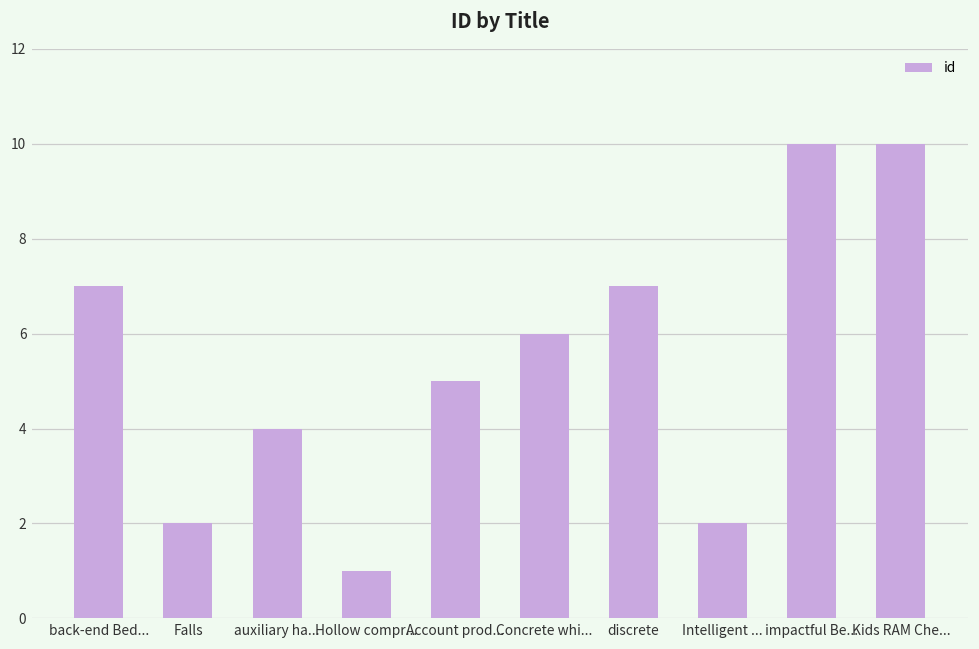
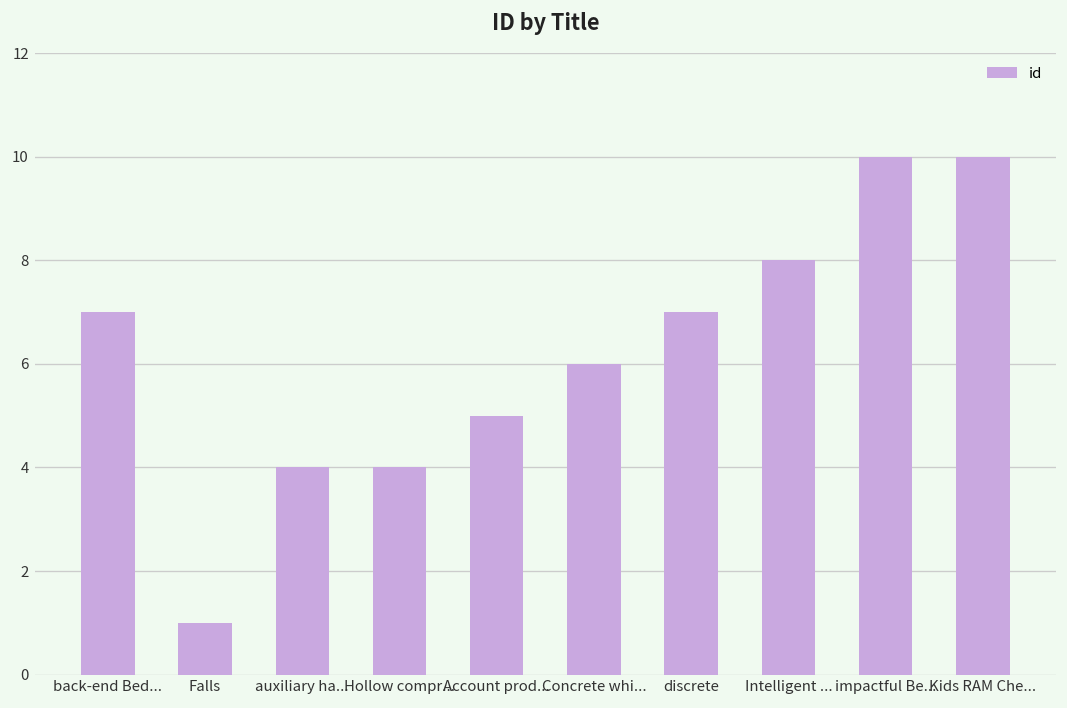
  {
    "back-end Bed...": 7,
-   "Falls": 2,
+   "Falls": 1,
    "auxiliary ha...": 4,
-   "Hollow compr...": 1,
+   "Hollow compr...": 4,
    "Account prod...": 5,
    "Concrete whi...": 6,
    "discrete": 7,
-   "Intelligent ...": 2,
+   "Intelligent ...": 8,
    "impactful Be...": 10,
    "Kids RAM Che...": 10
  }
